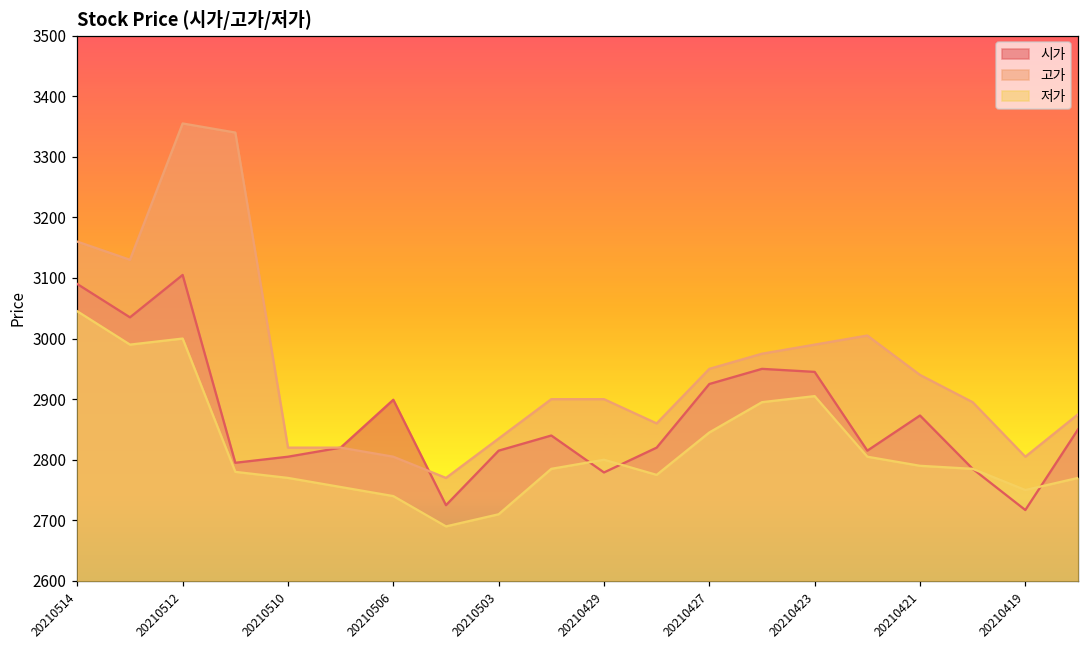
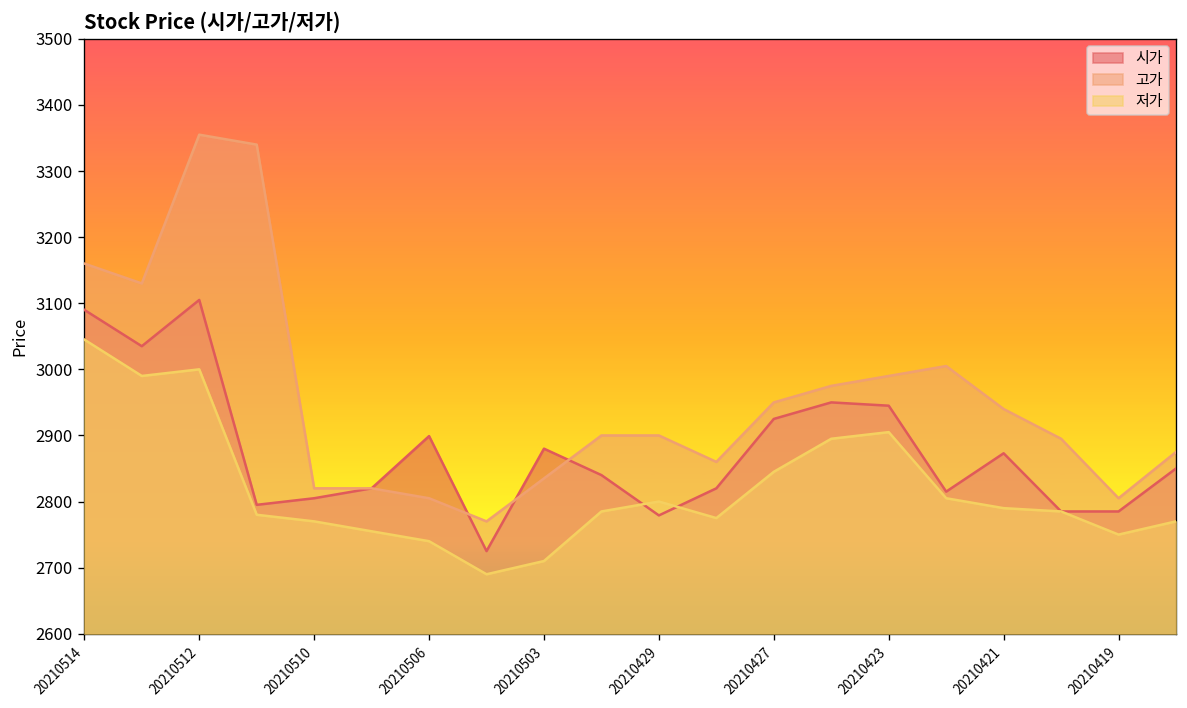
  {
    "시가": {
      "20210514": 3090,
      "20210512": 3110,
      "20210510": 2810,
      "20210506": 2900,
-     "20210503": 2820,
+     "20210503": 2880,
      "20210429": 2780,
      "20210427": 2930,
      "20210423": 2950,
      "20210421": 2870,
-     "20210419": 2720
+     "20210419": 2790
    }
  }
